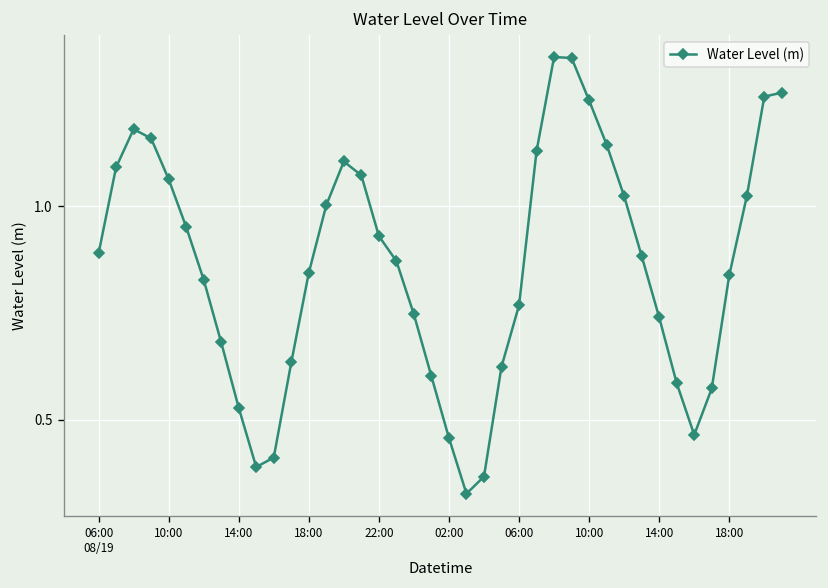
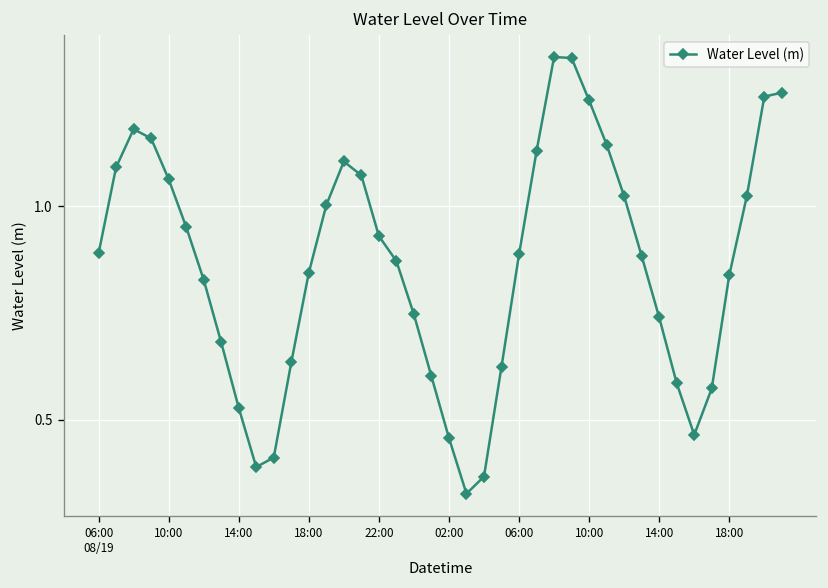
  {
    "06:00 08/19": 0.89,
    "22:00": 0.93,
    "02:00": 0.46,
-   "06:00": 0.77
+   "06:00": 0.89
  }
